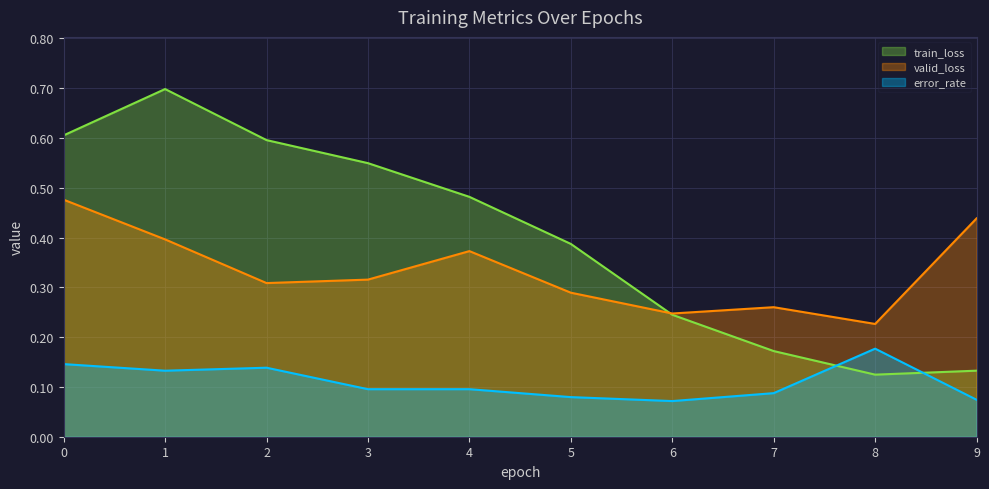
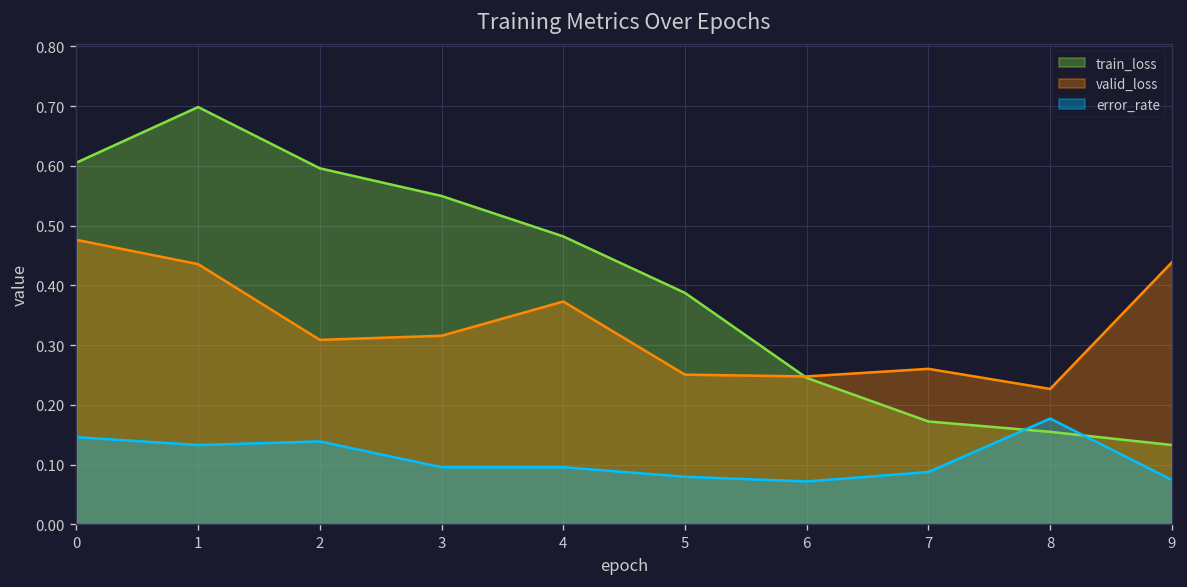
  {
    "train_loss": {
      "0": 0.61,
      "1": 0.70,
      "2": 0.60,
      "3": 0.55,
      "4": 0.48,
      "5": 0.39,
      "7": 0.17,
-     "8": 0.12,
+     "8": 0.15,
      "9": 0.13
    },
    "valid_loss": {
      "0": 0.48,
-     "1": 0.40,
+     "1": 0.44,
      "2": 0.31,
      "3": 0.32,
      "4": 0.37,
-     "5": 0.29,
+     "5": 0.25,
      "7": 0.26,
      "8": 0.23,
      "9": 0.44
    },
    "error_rate": {
      "0": 0.15,
      "1": 0.13,
      "2": 0.14,
      "3": 0.10,
      "4": 0.10,
      "5": 0.08,
      "6": 0.07,
      "7": 0.09,
      "8": 0.18,
      "9": 0.07
    }
  }
